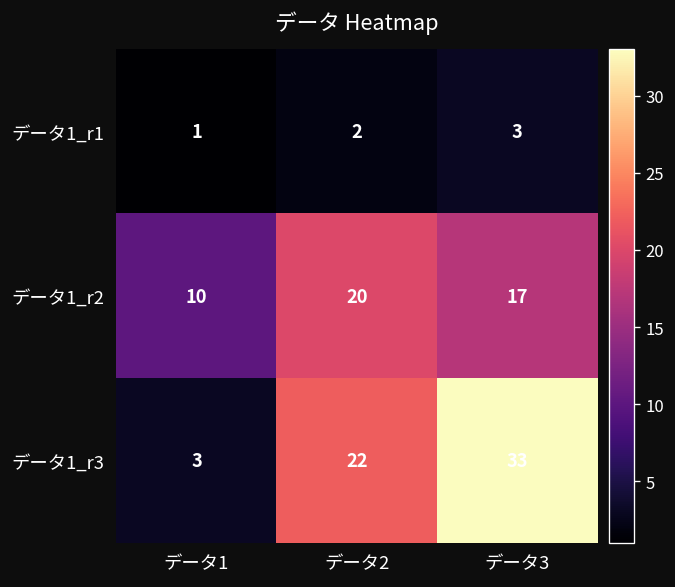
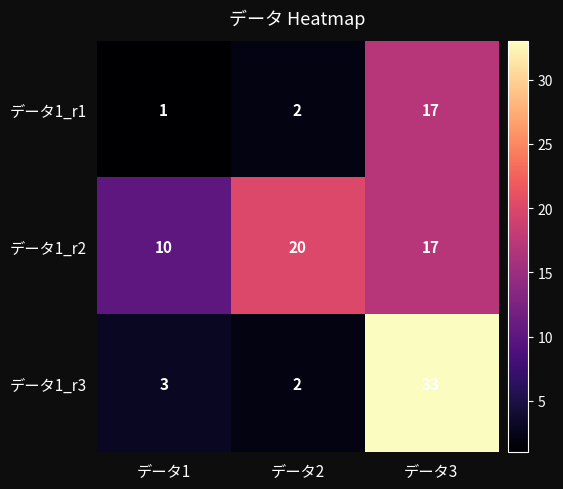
  {
    "データ1_r1": {
      "データ1": 1,
      "データ2": 2,
-     "データ3": 3
+     "データ3": 17
    },
    "データ1_r2": {
      "データ1": 10,
      "データ2": 20,
      "データ3": 17
    },
    "データ1_r3": {
      "データ1": 3,
-     "データ2": 22,
+     "データ2": 2,
      "データ3": 33
    }
  }
